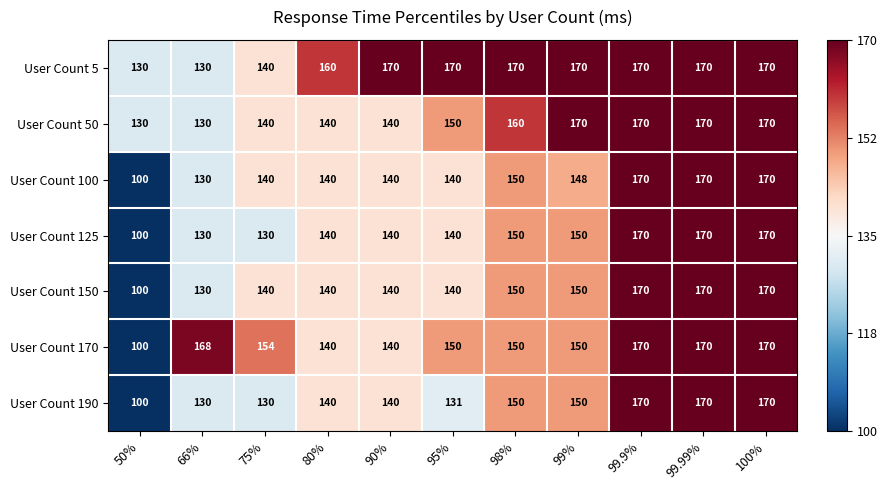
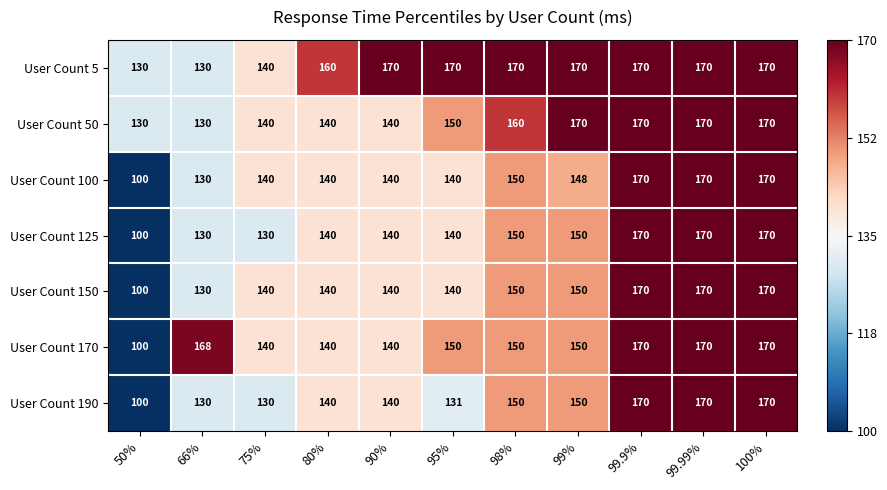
  {
    "User Count 5": {
      "50%": 130,
      "66%": 130,
      "75%": 140,
      "80%": 160,
      "90%": 170,
      "95%": 170,
      "98%": 170,
      "99%": 170,
      "99.9%": 170,
      "99.99%": 170,
      "100%": 170
    },
    "User Count 50": {
      "50%": 130,
      "66%": 130,
      "75%": 140,
      "80%": 140,
      "90%": 140,
      "95%": 150,
      "98%": 160,
      "99%": 170,
      "99.9%": 170,
      "99.99%": 170,
      "100%": 170
    },
    "User Count 100": {
      "50%": 100,
      "66%": 130,
      "75%": 140,
      "80%": 140,
      "90%": 140,
      "95%": 140,
      "98%": 150,
      "99%": 148,
      "99.9%": 170,
      "99.99%": 170,
      "100%": 170
    },
    "User Count 125": {
      "50%": 100,
      "66%": 130,
      "75%": 130,
      "80%": 140,
      "90%": 140,
      "95%": 140,
      "98%": 150,
      "99%": 150,
      "99.9%": 170,
      "99.99%": 170,
      "100%": 170
    },
    "User Count 150": {
      "50%": 100,
      "66%": 130,
      "75%": 140,
      "80%": 140,
      "90%": 140,
      "95%": 140,
      "98%": 150,
      "99%": 150,
      "99.9%": 170,
      "99.99%": 170,
      "100%": 170
    },
    "User Count 170": {
      "50%": 100,
      "66%": 168,
-     "75%": 154,
+     "75%": 140,
      "80%": 140,
      "90%": 140,
      "95%": 150,
      "98%": 150,
      "99%": 150,
      "99.9%": 170,
      "99.99%": 170,
      "100%": 170
    },
    "User Count 190": {
      "50%": 100,
      "66%": 130,
      "75%": 130,
      "80%": 140,
      "90%": 140,
      "95%": 131,
      "98%": 150,
      "99%": 150,
      "99.9%": 170,
      "99.99%": 170,
      "100%": 170
    }
  }
